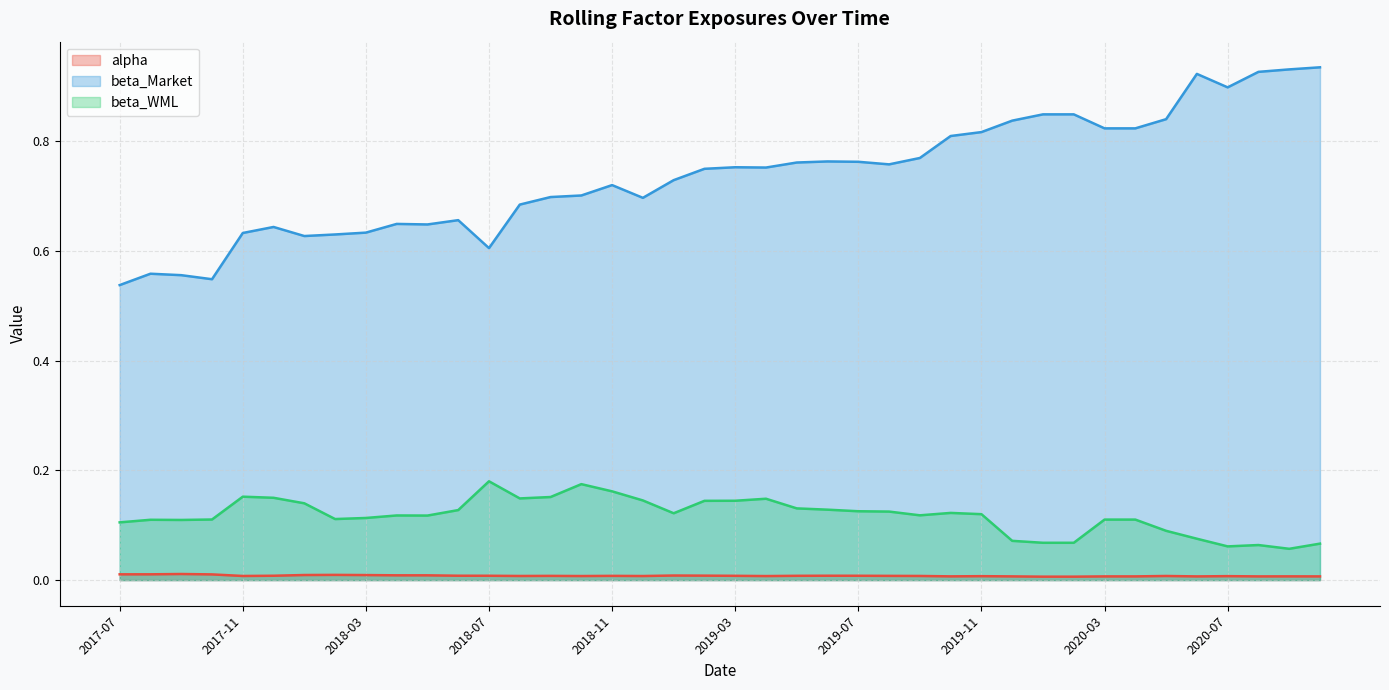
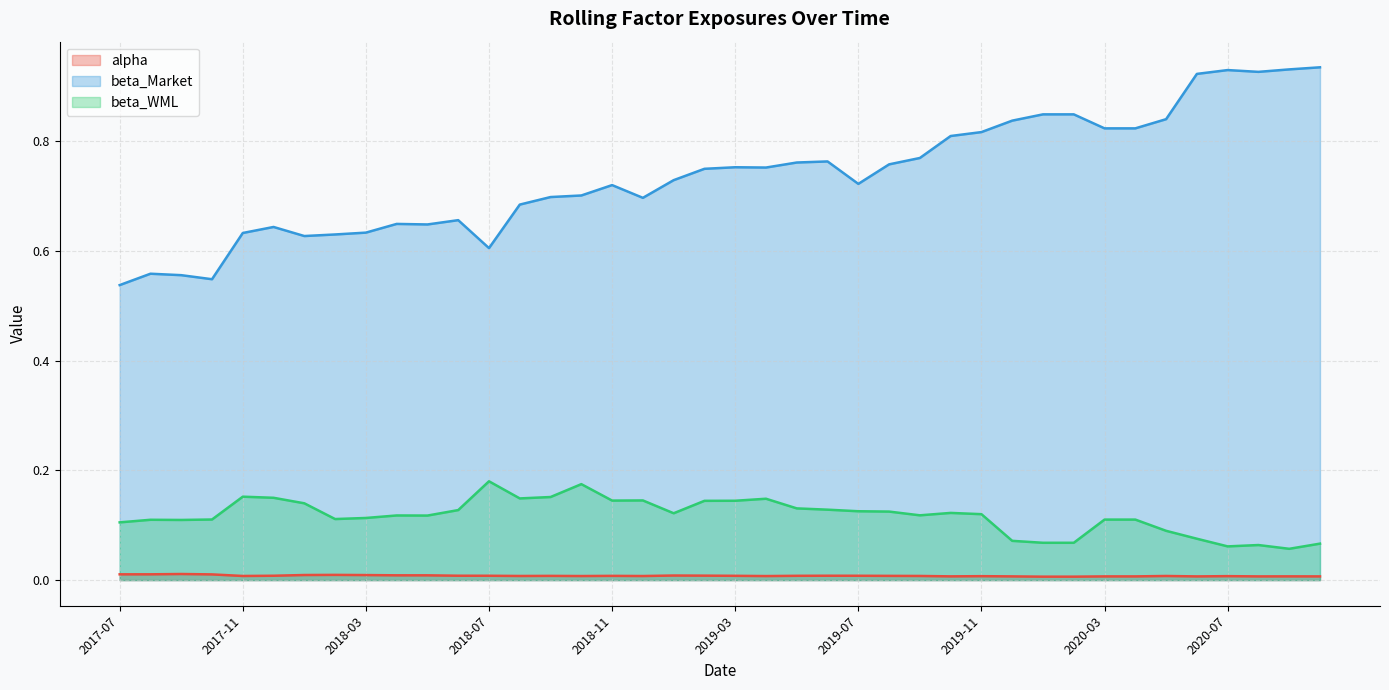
  {
    "alpha": {
      "2017-07": 0.01,
      "2017-11": 0.01,
      "2018-03": 0.01,
      "2018-07": 0.01,
      "2018-11": 0.01,
      "2019-03": 0.01,
      "2019-07": 0.01,
      "2019-11": 0.01,
      "2020-03": 0.01,
      "2020-07": 0.01
    },
    "beta_Market": {
      "2017-07": 0.54,
      "2017-11": 0.63,
      "2018-03": 0.63,
      "2018-07": 0.61,
      "2018-11": 0.72,
      "2019-03": 0.75,
-     "2019-07": 0.76,
+     "2019-07": 0.72,
      "2019-11": 0.82,
      "2020-03": 0.82,
-     "2020-07": 0.90
+     "2020-07": 0.93
    },
    "beta_WML": {
      "2017-07": 0.11,
      "2017-11": 0.15,
      "2018-03": 0.11,
      "2018-07": 0.18,
-     "2018-11": 0.16,
+     "2018-11": 0.14,
      "2019-03": 0.14,
      "2019-07": 0.13,
      "2019-11": 0.12,
      "2020-03": 0.11,
      "2020-07": 0.06
    }
  }
